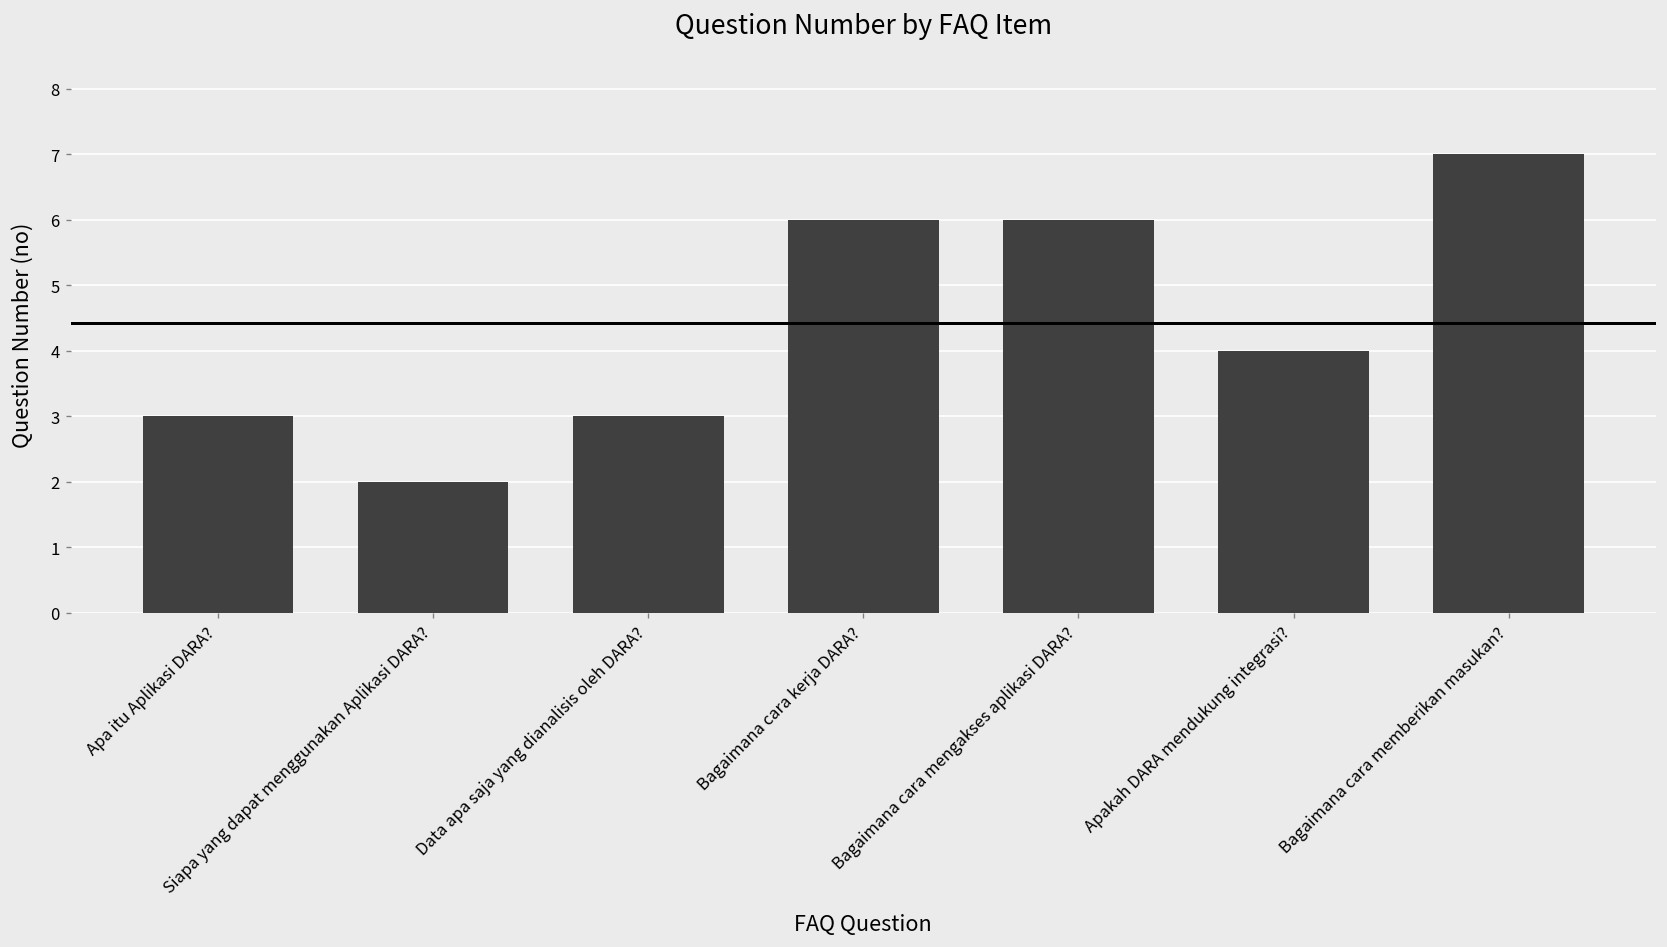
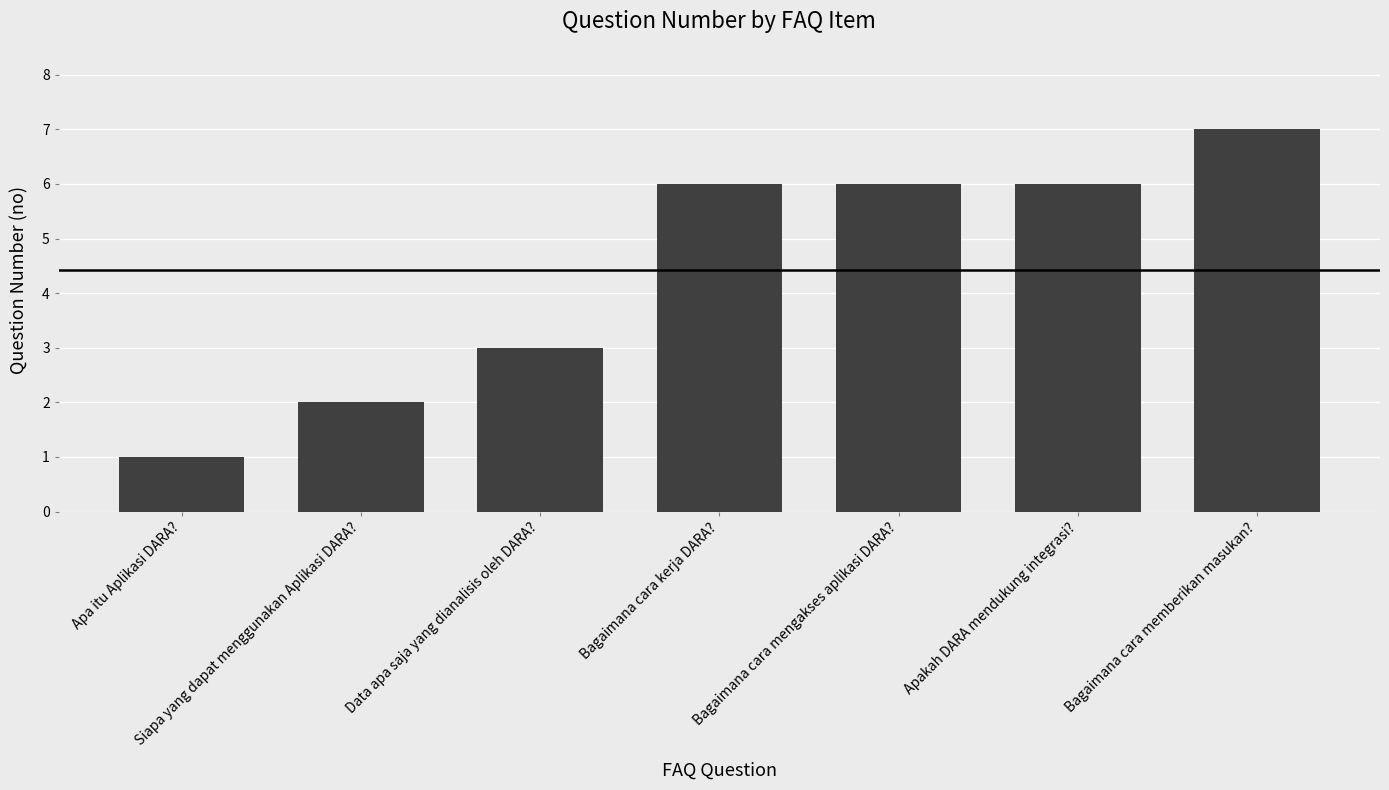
  {
-   "Apa itu Aplikasi DARA?": 3,
+   "Apa itu Aplikasi DARA?": 1,
    "Siapa yang dapat menggunakan Aplikasi DARA?": 2,
    "Data apa saja yang dianalisis oleh DARA?": 3,
    "Bagaimana cara kerja DARA?": 6,
    "Bagaimana cara mengakses aplikasi DARA?": 6,
-   "Apakah DARA mendukung integrasi?": 4,
+   "Apakah DARA mendukung integrasi?": 6,
    "Bagaimana cara memberikan masukan?": 7
  }
